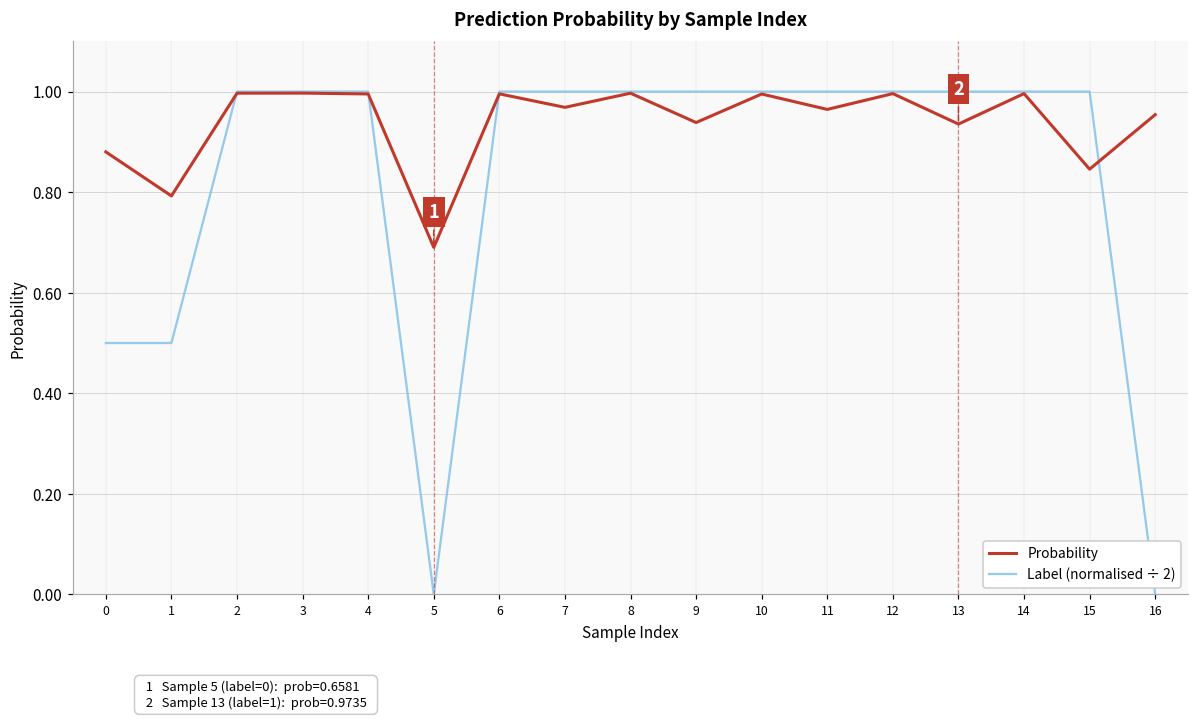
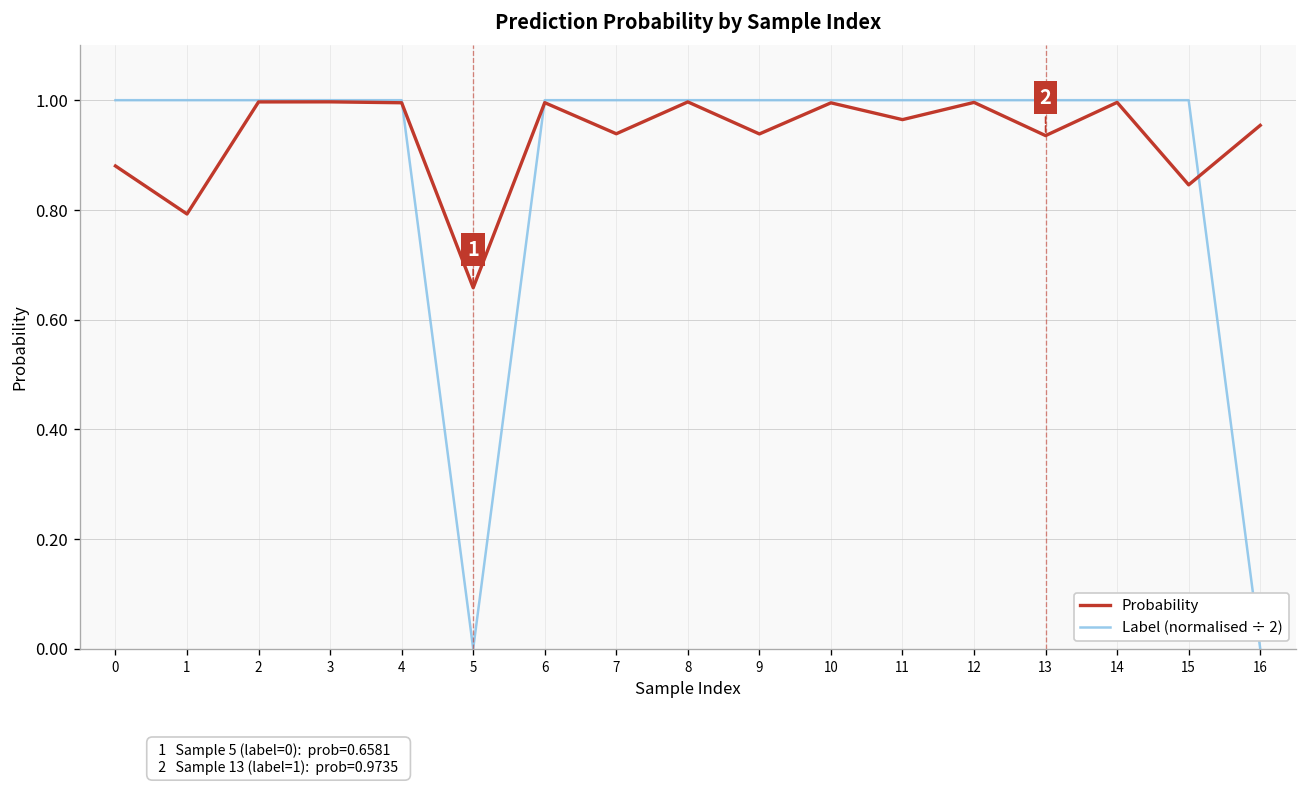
  {
    "Probability": {
      "0": 0.88,
      "1": 0.79,
-     "5": 0.69,
-     "7": 0.97,
+     "5": 0.66,
+     "7": 0.94,
      "9": 0.94,
      "11": 0.96,
      "13": 0.94,
      "15": 0.85,
      "16": 0.95
    },
    "Label (normalised ÷ 2)": {
-     "0": 0.50,
-     "1": 0.50,
+     "0": 1.00,
+     "1": 1.00,
      "5": 0.00,
      "7": 1.00,
      "9": 1.00,
      "11": 1.00,
      "15": 1.00,
      "16": 0.00
    }
  }
